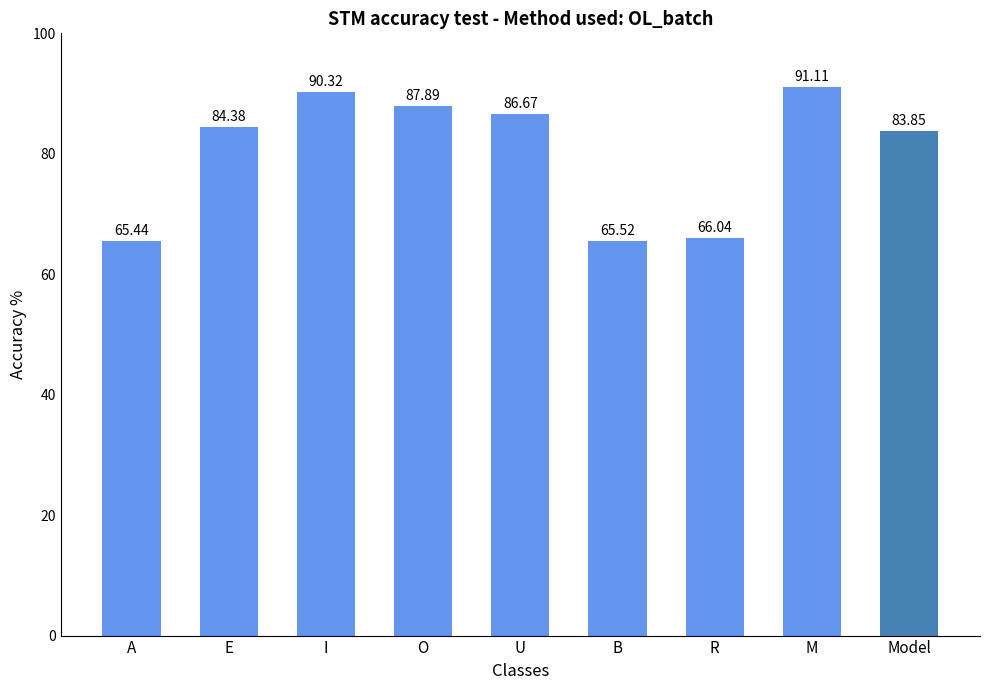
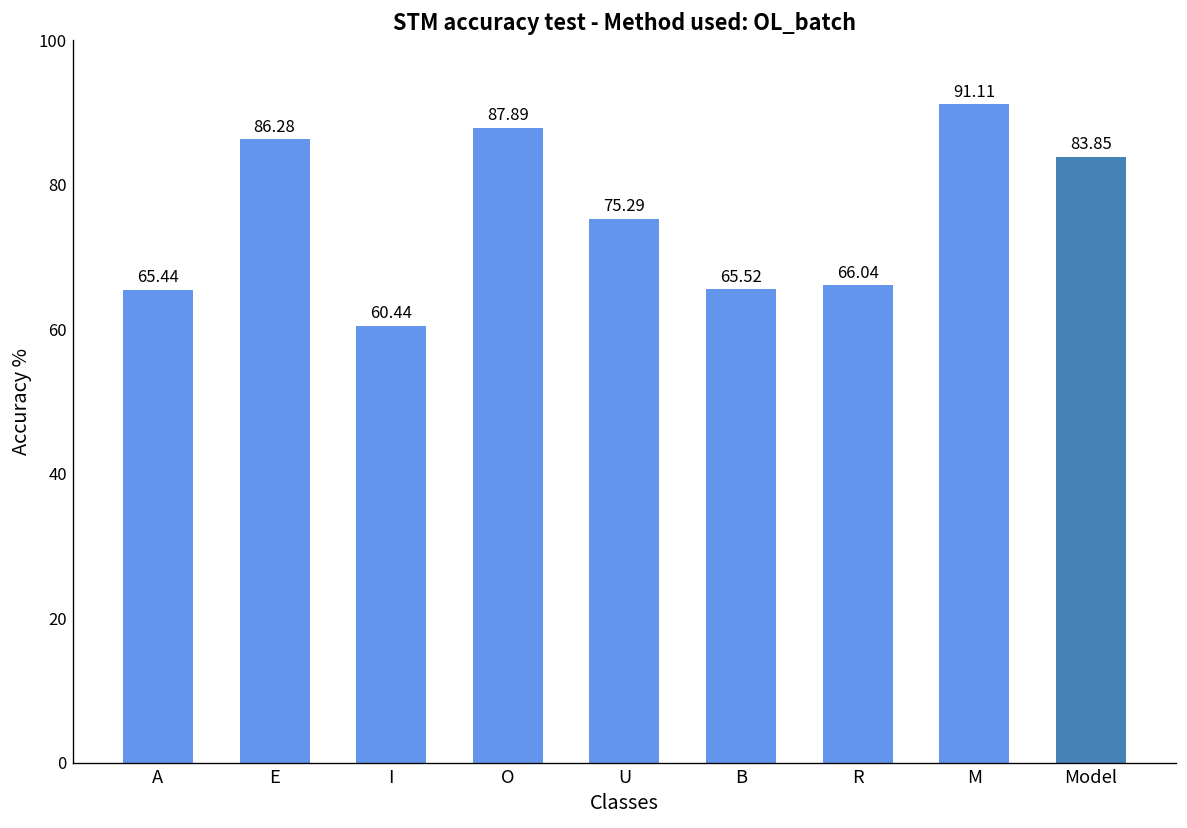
  {
    "A": 65.44,
-   "E": 84.38,
-   "I": 90.32,
+   "E": 86.28,
+   "I": 60.44,
    "O": 87.89,
-   "U": 86.67,
+   "U": 75.29,
    "B": 65.52,
    "R": 66.04,
    "M": 91.11,
    "Model": 83.85
  }
